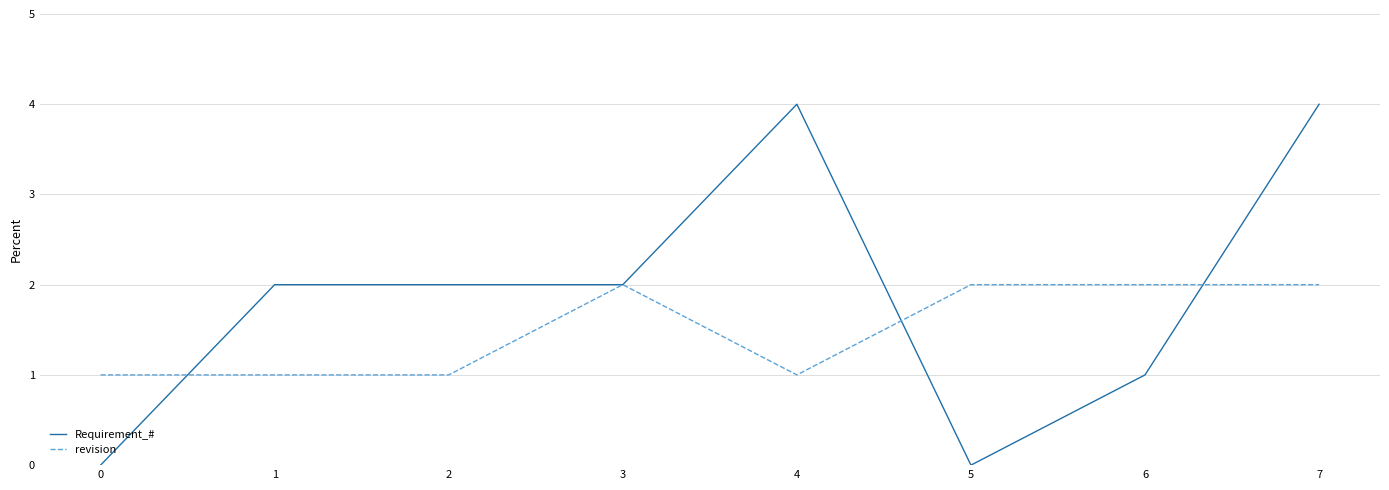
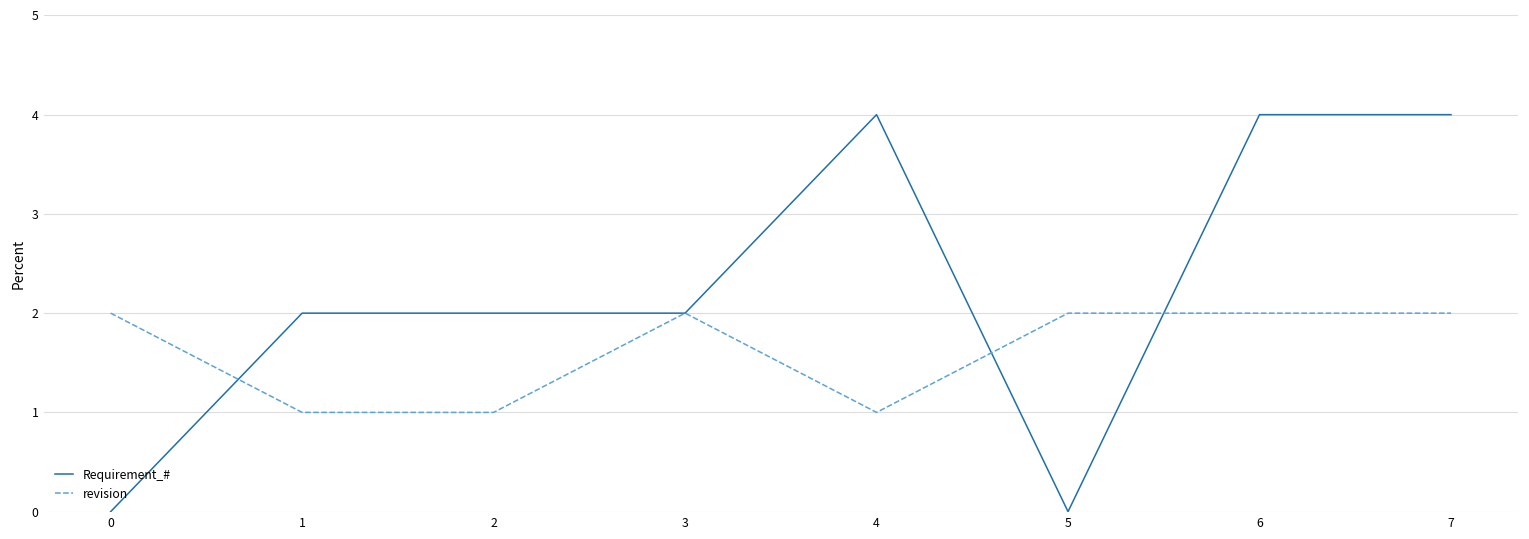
  {
    "Requirement_#": {
      "0": 0,
      "1": 2,
      "2": 2,
      "4": 4,
      "5": 0,
-     "6": 1,
+     "6": 4,
      "7": 4
    },
    "revision": {
-     "0": 1,
+     "0": 2,
      "1": 1,
      "2": 1,
      "4": 1,
      "5": 2,
      "6": 2,
      "7": 2
    }
  }
